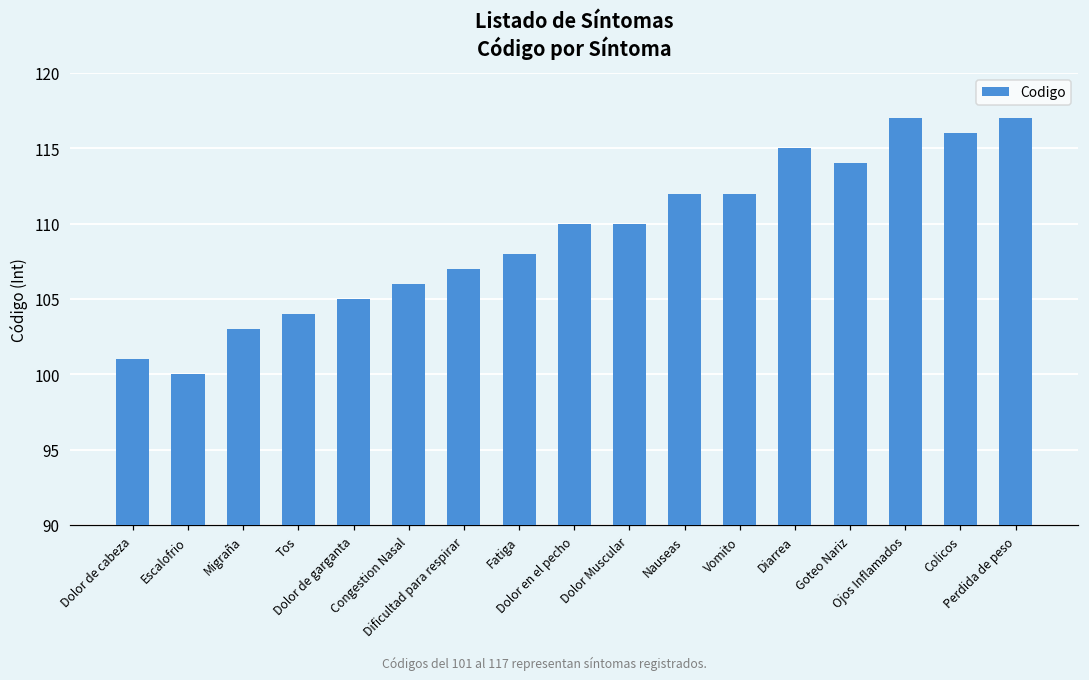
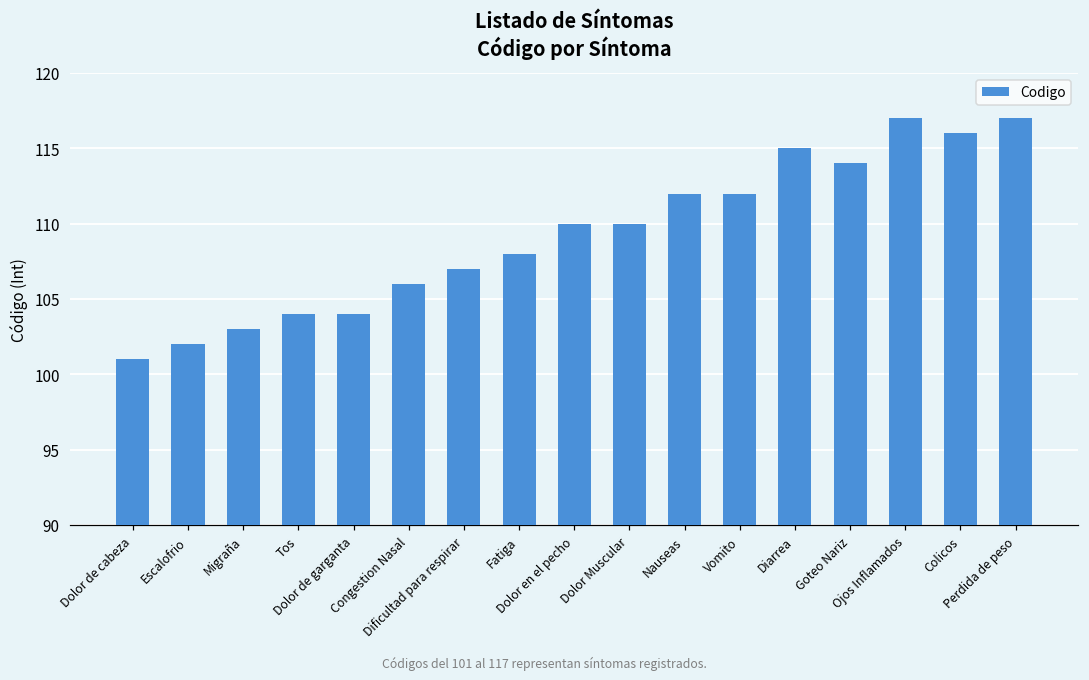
  {
    "Dolor de cabeza": 101,
-   "Escalofrio": 100,
+   "Escalofrio": 102,
    "Migraña": 103,
    "Tos": 104,
-   "Dolor de garganta": 105,
+   "Dolor de garganta": 104,
    "Congestion Nasal": 106,
    "Dificultad para respirar": 107,
    "Fatiga": 108,
    "Dolor en el pecho": 110,
    "Dolor Muscular": 110,
    "Nauseas": 112,
    "Vomito": 112,
    "Diarrea": 115,
    "Goteo Nariz": 114,
    "Ojos Inflamados": 117,
    "Colicos": 116,
    "Perdida de peso": 117
  }
